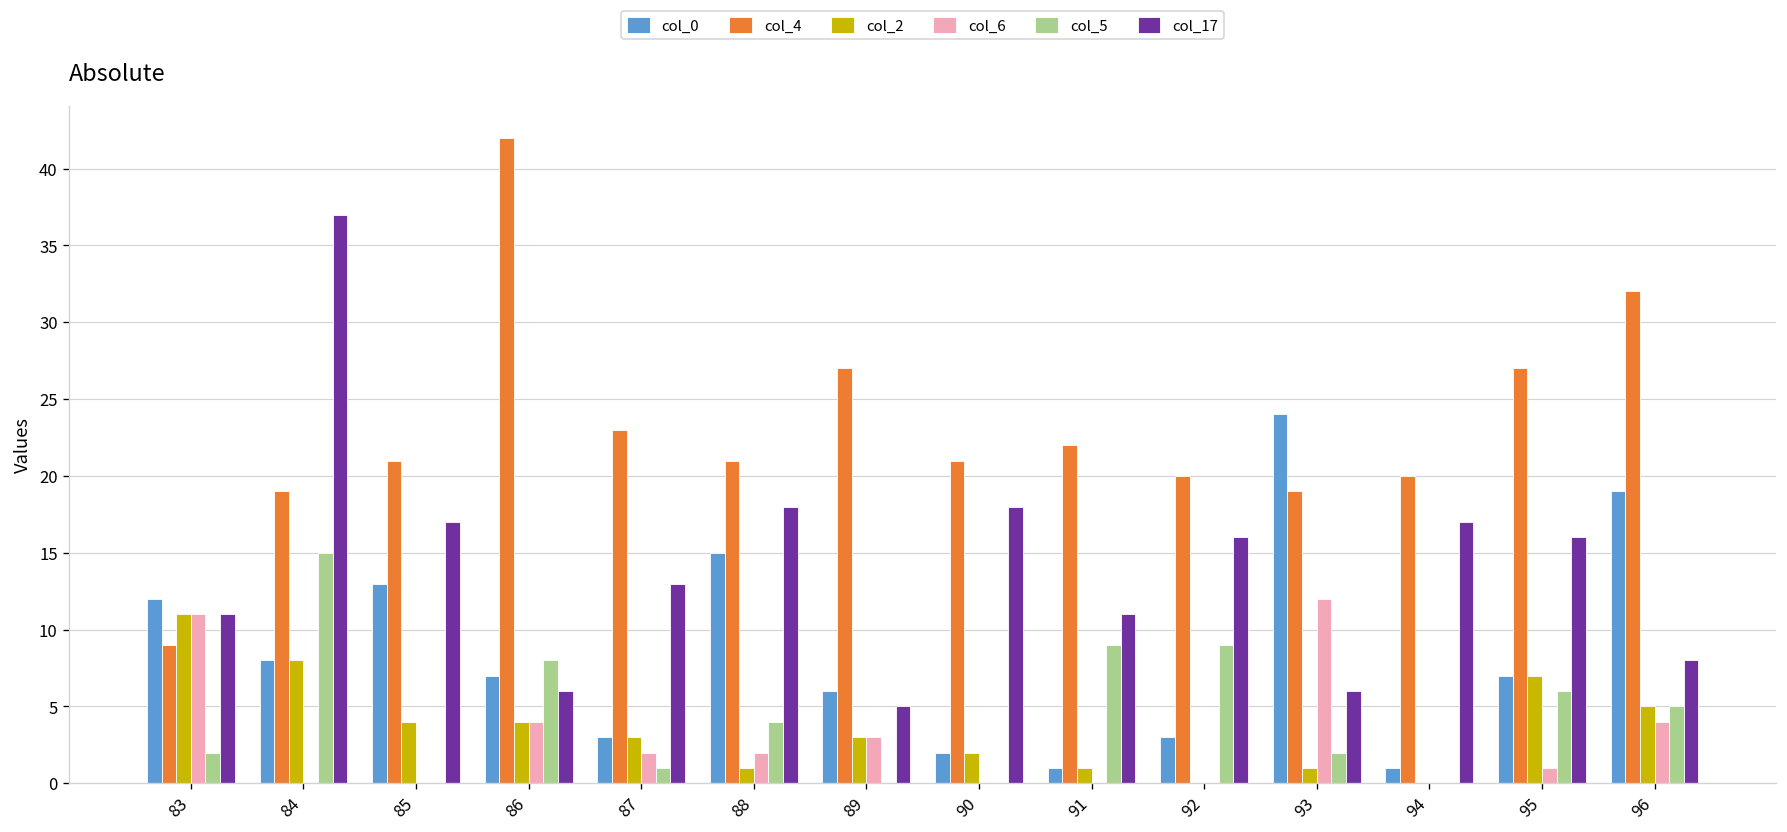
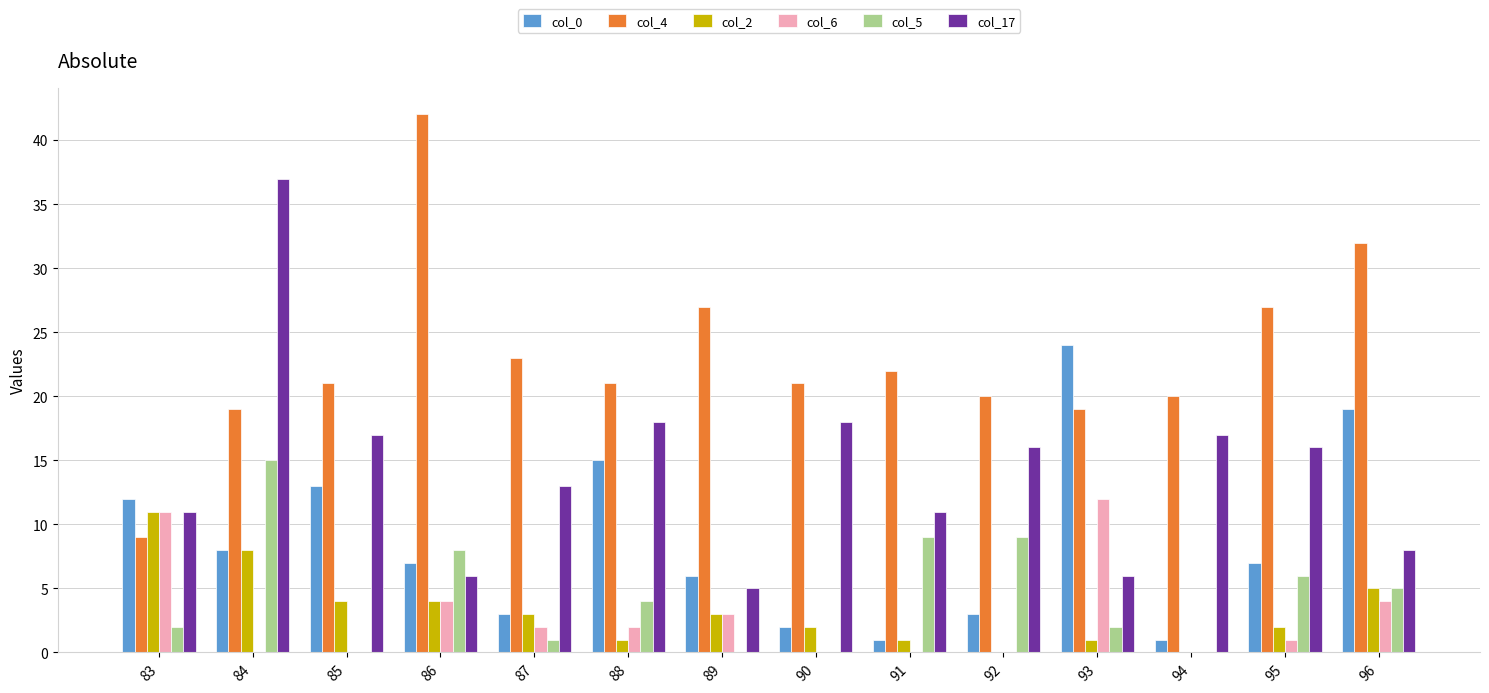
  {
    "col_0": {
      "83": 12,
      "84": 8,
      "85": 13,
      "86": 7,
      "87": 3,
      "88": 15,
      "89": 6,
      "90": 2,
      "91": 1,
      "92": 3,
      "93": 24,
      "94": 1,
      "95": 7,
      "96": 19
    },
    "col_4": {
      "83": 9,
      "84": 19,
      "85": 21,
      "86": 42,
      "87": 23,
      "88": 21,
      "89": 27,
      "90": 21,
      "91": 22,
      "92": 20,
      "93": 19,
      "94": 20,
      "95": 27,
      "96": 32
    },
    "col_2": {
      "83": 11,
      "84": 8,
      "85": 4,
      "86": 4,
      "87": 3,
      "88": 1,
      "89": 3,
      "90": 2,
      "91": 1,
      "92": 0,
      "93": 1,
      "94": 0,
-     "95": 7,
+     "95": 2,
      "96": 5
    },
    "col_6": {
      "83": 11,
      "84": 0,
      "85": 0,
      "86": 4,
      "87": 2,
      "88": 2,
      "89": 3,
      "90": 0,
      "91": 0,
      "92": 0,
      "93": 12,
      "94": 0,
      "95": 1,
      "96": 4
    },
    "col_5": {
      "83": 2,
      "84": 15,
      "85": 0,
      "86": 8,
      "87": 1,
      "88": 4,
      "89": 0,
      "90": 0,
      "91": 9,
      "92": 9,
      "93": 2,
      "94": 0,
      "95": 6,
      "96": 5
    },
    "col_17": {
      "83": 11,
      "84": 37,
      "85": 17,
      "86": 6,
      "87": 13,
      "88": 18,
      "89": 5,
      "90": 18,
      "91": 11,
      "92": 16,
      "93": 6,
      "94": 17,
      "95": 16,
      "96": 8
    }
  }
